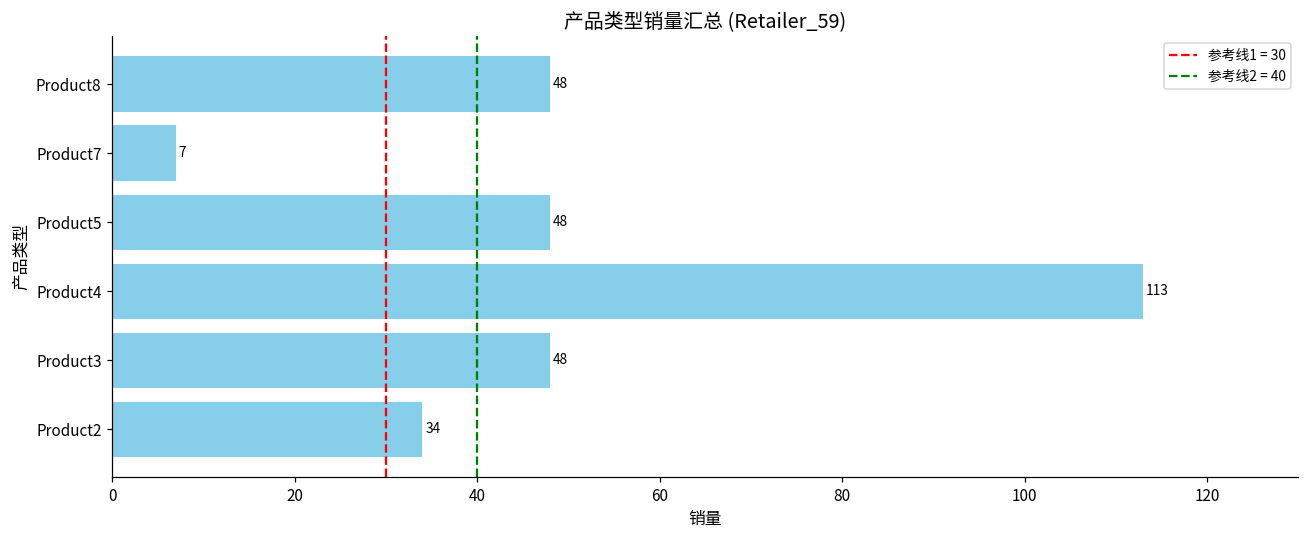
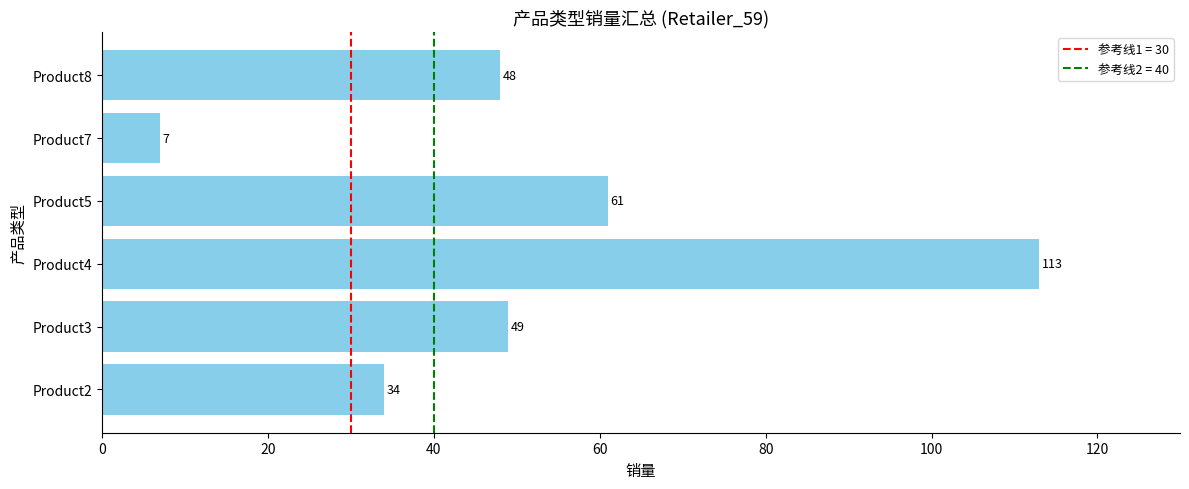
  {
    "Product8": 48,
    "Product7": 7,
-   "Product5": 48,
+   "Product5": 61,
    "Product4": 113,
-   "Product3": 48,
+   "Product3": 49,
    "Product2": 34
  }
